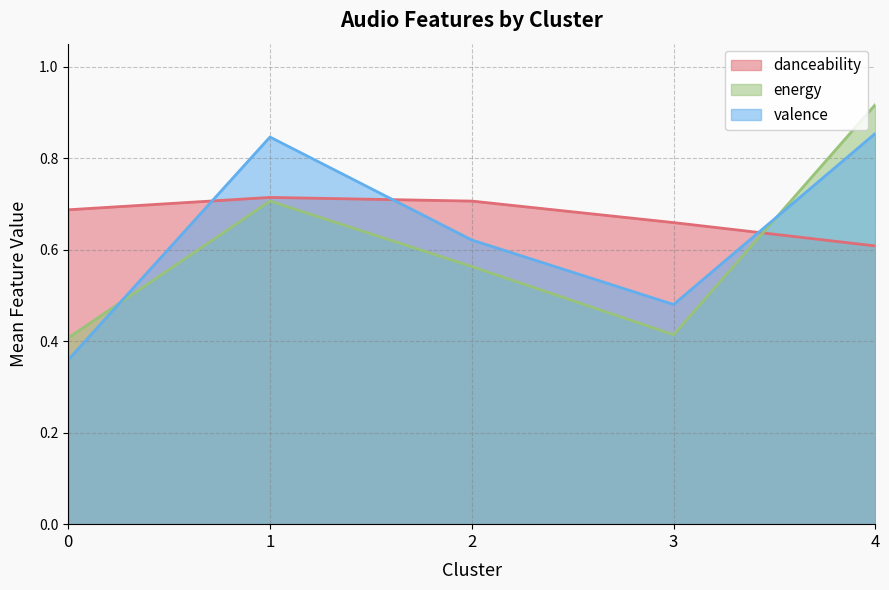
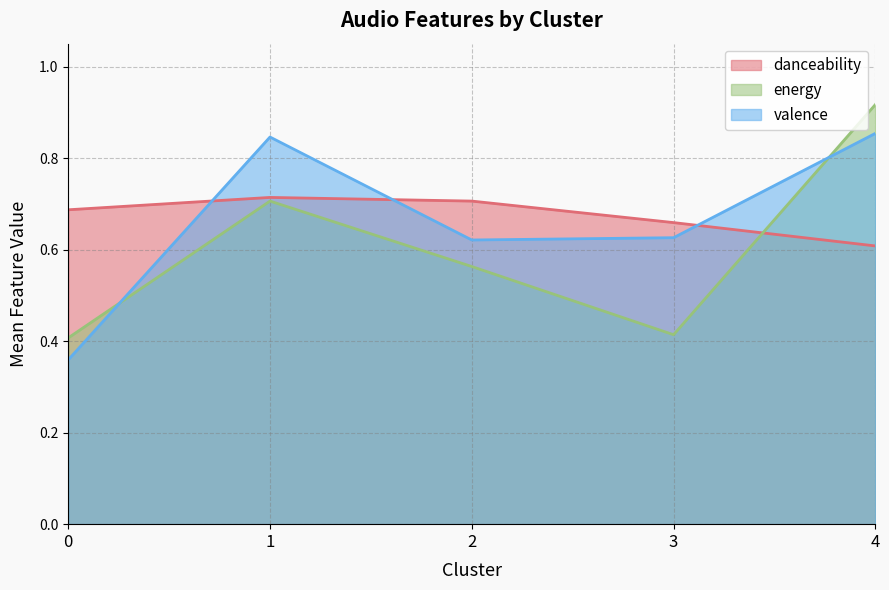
  {
    "danceability": {
      "0": 0.69,
      "1": 0.71,
      "2": 0.71,
      "3": 0.66,
      "4": 0.61
    },
    "energy": {
      "0": 0.41,
      "1": 0.71,
      "2": 0.56,
      "3": 0.41,
      "4": 0.92
    },
    "valence": {
      "0": 0.36,
      "1": 0.85,
      "2": 0.62,
-     "3": 0.48,
+     "3": 0.63,
      "4": 0.85
    }
  }
